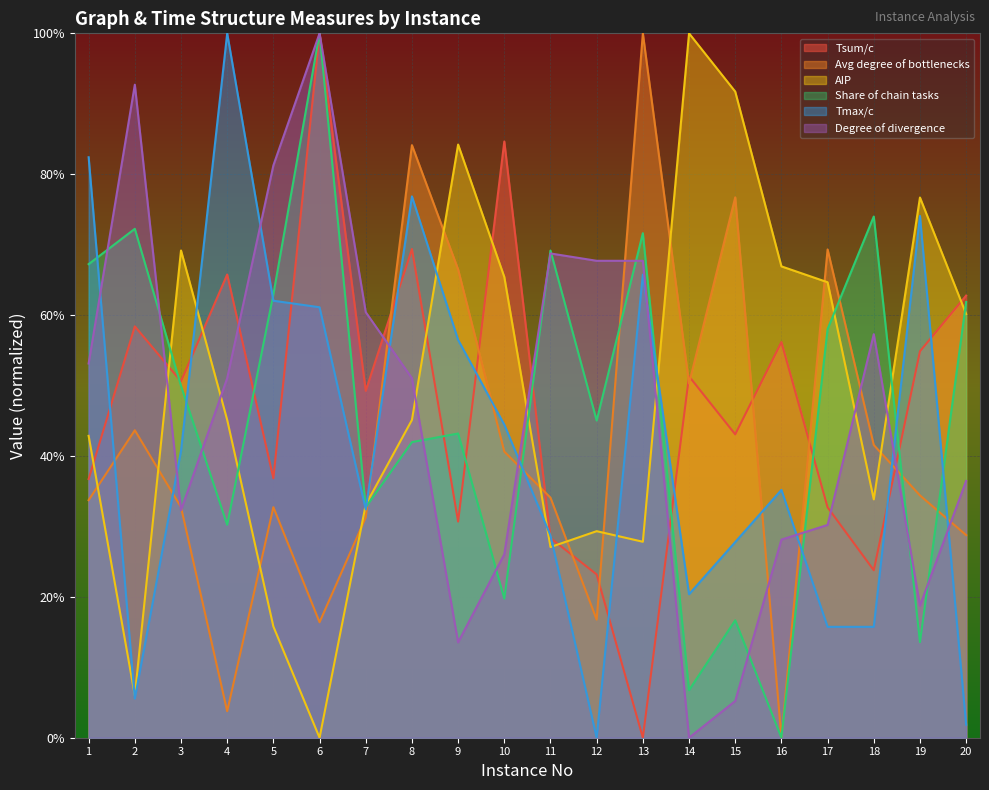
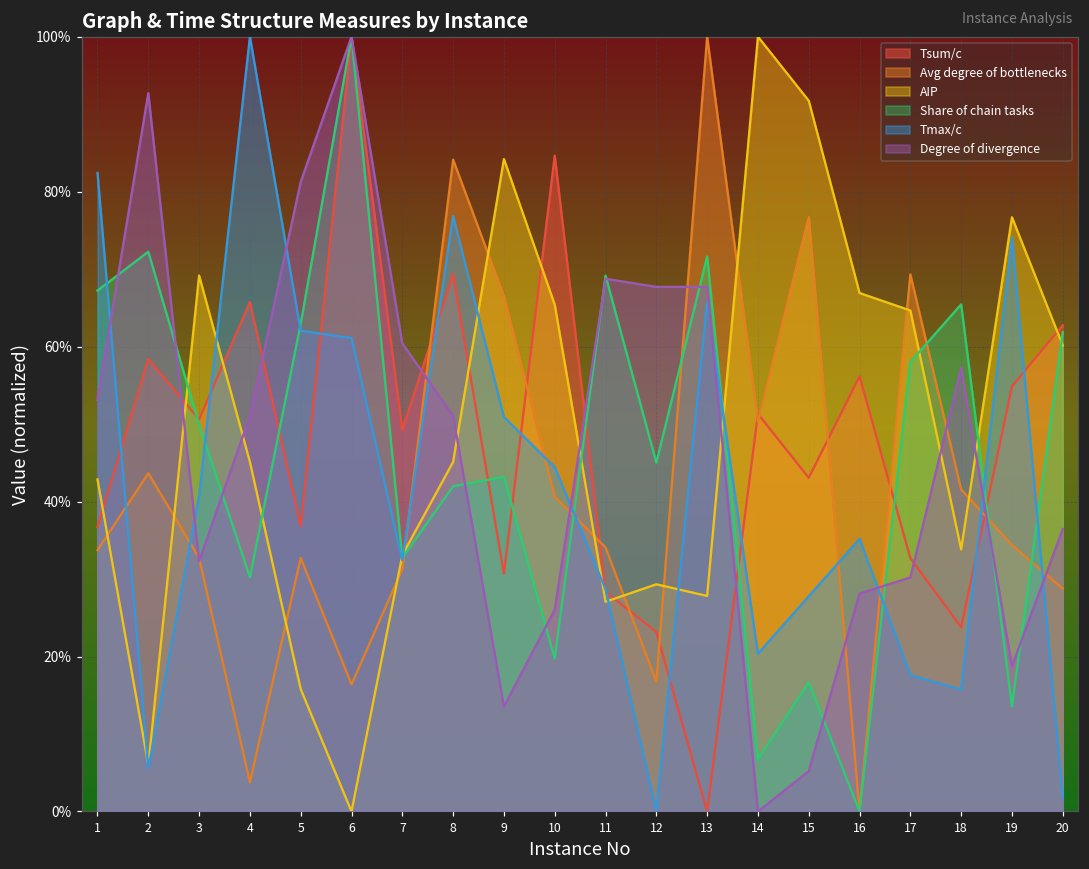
  {
    "Share of chain tasks": {
      "1": "67%",
      "2": "72%",
      "3": "50%",
      "4": "30%",
      "5": "63%",
      "8": "42%",
      "9": "43%",
      "10": "20%",
      "11": "69%",
      "12": "45%",
      "13": "72%",
      "14": "7%",
      "15": "17%",
      "17": "58%",
-     "18": "74%",
+     "18": "65%",
      "19": "14%",
      "20": "62%"
    },
    "Tmax/c": {
      "1": "82%",
      "2": "6%",
      "3": "41%",
      "4": "100%",
      "5": "62%",
      "6": "61%",
      "8": "77%",
-     "9": "56%",
+     "9": "51%",
      "10": "44%",
      "12": "0%",
      "13": "66%",
      "14": "20%",
      "15": "28%",
      "16": "35%",
-     "17": "16%",
+     "17": "18%",
      "18": "16%",
      "19": "74%",
      "20": "2%"
    },
    "Degree of divergence": {
      "1": "53%",
      "2": "93%",
      "3": "32%",
      "4": "51%",
      "5": "81%",
      "7": "60%",
      "8": "51%",
      "9": "14%",
      "10": "26%",
      "11": "69%",
      "12": "68%",
      "13": "68%",
      "14": "0%",
      "15": "5%",
      "16": "28%",
      "17": "30%",
      "18": "57%",
      "19": "19%",
      "20": "36%"
    }
  }
